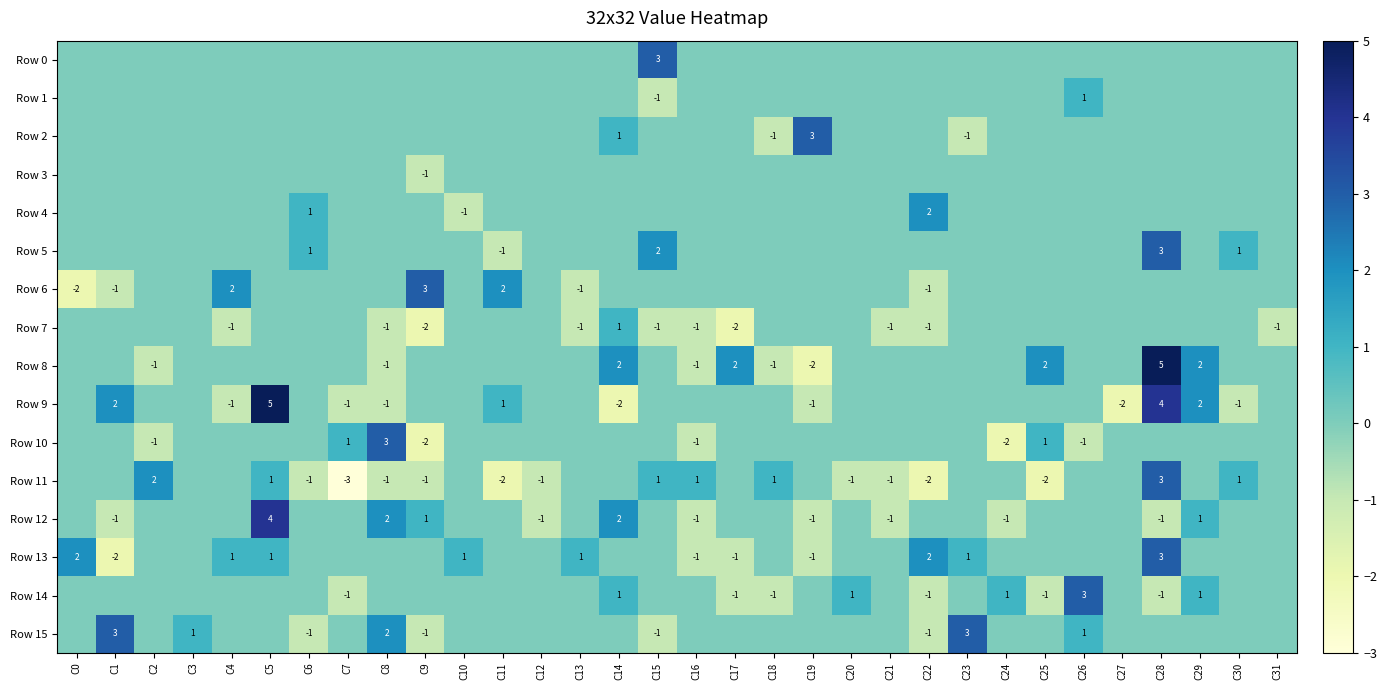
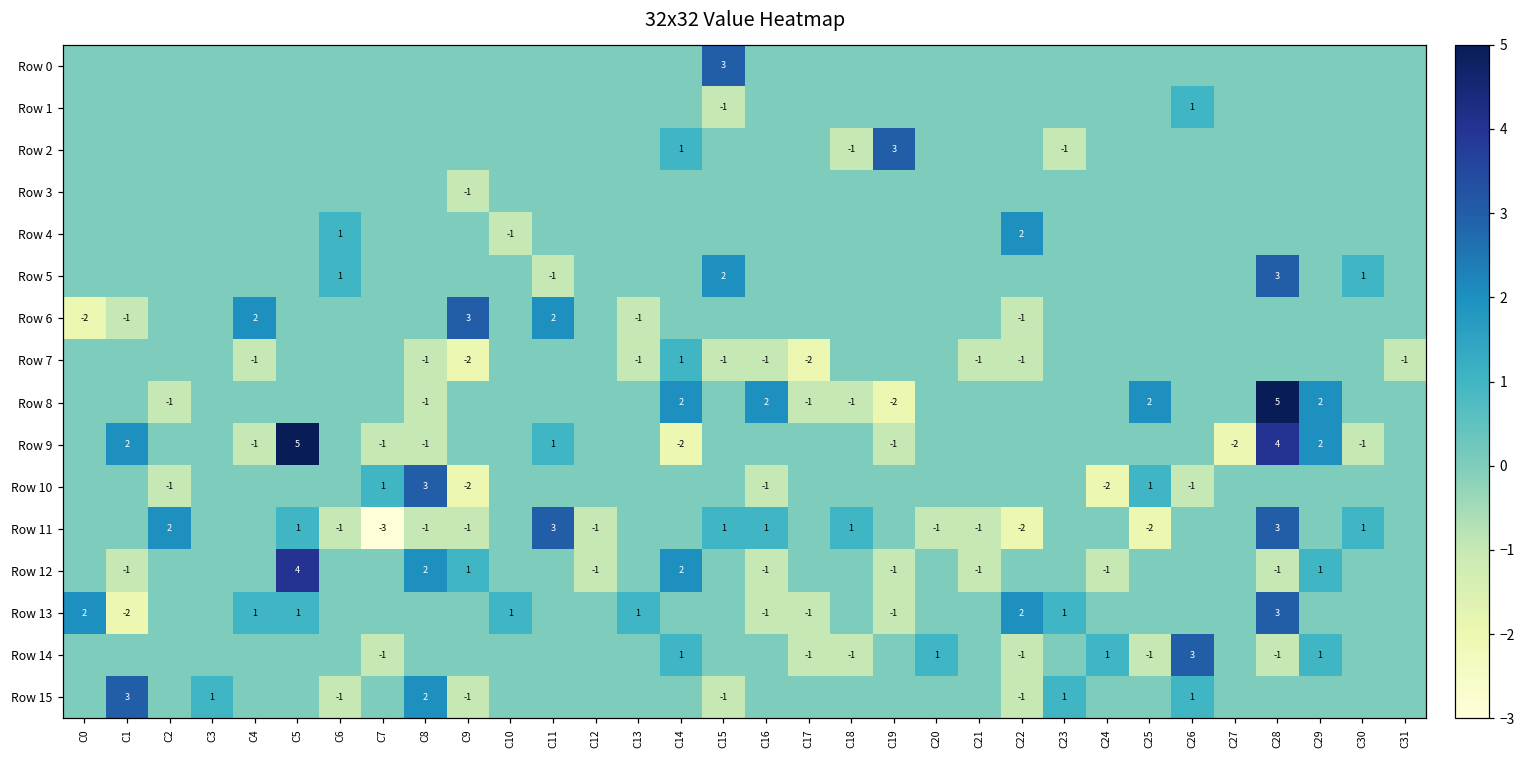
  {
    "Row 0": {
      "C15": 3
    },
    "Row 1": {
      "C15": -1,
      "C26": 1
    },
    "Row 2": {
      "C14": 1,
      "C18": -1,
      "C19": 3,
      "C23": -1
    },
    "Row 3": {
      "C9": -1
    },
    "Row 4": {
      "C6": 1,
      "C10": -1,
      "C22": 2
    },
    "Row 5": {
      "C6": 1,
      "C11": -1,
      "C15": 2,
      "C28": 3,
      "C30": 1
    },
    "Row 6": {
      "C0": -2,
      "C1": -1,
      "C4": 2,
      "C9": 3,
      "C11": 2,
      "C13": -1,
      "C22": -1
    },
    "Row 7": {
      "C4": -1,
      "C8": -1,
      "C9": -2,
      "C13": -1,
      "C14": 1,
      "C15": -1,
      "C16": -1,
      "C17": -2,
      "C21": -1,
      "C22": -1,
      "C31": -1
    },
    "Row 8": {
      "C2": -1,
      "C8": -1,
      "C14": 2,
-     "C16": -1,
-     "C17": 2,
+     "C16": 2,
+     "C17": -1,
      "C18": -1,
      "C19": -2,
      "C25": 2,
      "C28": 5,
      "C29": 2
    },
    "Row 9": {
      "C1": 2,
      "C4": -1,
      "C5": 5,
      "C7": -1,
      "C8": -1,
      "C11": 1,
      "C14": -2,
      "C19": -1,
      "C27": -2,
      "C28": 4,
      "C29": 2,
      "C30": -1
    },
    "Row 10": {
      "C2": -1,
      "C7": 1,
      "C8": 3,
      "C9": -2,
      "C16": -1,
      "C24": -2,
      "C25": 1,
      "C26": -1
    },
    "Row 11": {
      "C2": 2,
      "C5": 1,
      "C6": -1,
      "C7": -3,
      "C8": -1,
      "C9": -1,
-     "C11": -2,
+     "C11": 3,
      "C12": -1,
      "C15": 1,
      "C16": 1,
      "C18": 1,
      "C20": -1,
      "C21": -1,
      "C22": -2,
      "C25": -2,
      "C28": 3,
      "C30": 1
    },
    "Row 12": {
      "C1": -1,
      "C5": 4,
      "C8": 2,
      "C9": 1,
      "C12": -1,
      "C14": 2,
      "C16": -1,
      "C19": -1,
      "C21": -1,
      "C24": -1,
      "C28": -1,
      "C29": 1
    },
    "Row 13": {
      "C0": 2,
      "C1": -2,
      "C4": 1,
      "C5": 1,
      "C10": 1,
      "C13": 1,
      "C16": -1,
      "C17": -1,
      "C19": -1,
      "C22": 2,
      "C23": 1,
      "C28": 3
    },
    "Row 14": {
      "C7": -1,
      "C14": 1,
      "C17": -1,
      "C18": -1,
      "C20": 1,
      "C22": -1,
      "C24": 1,
      "C25": -1,
      "C26": 3,
      "C28": -1,
      "C29": 1
    },
    "Row 15": {
      "C1": 3,
      "C3": 1,
      "C6": -1,
      "C8": 2,
      "C9": -1,
      "C15": -1,
      "C22": -1,
-     "C23": 3,
+     "C23": 1,
      "C26": 1
    }
  }
